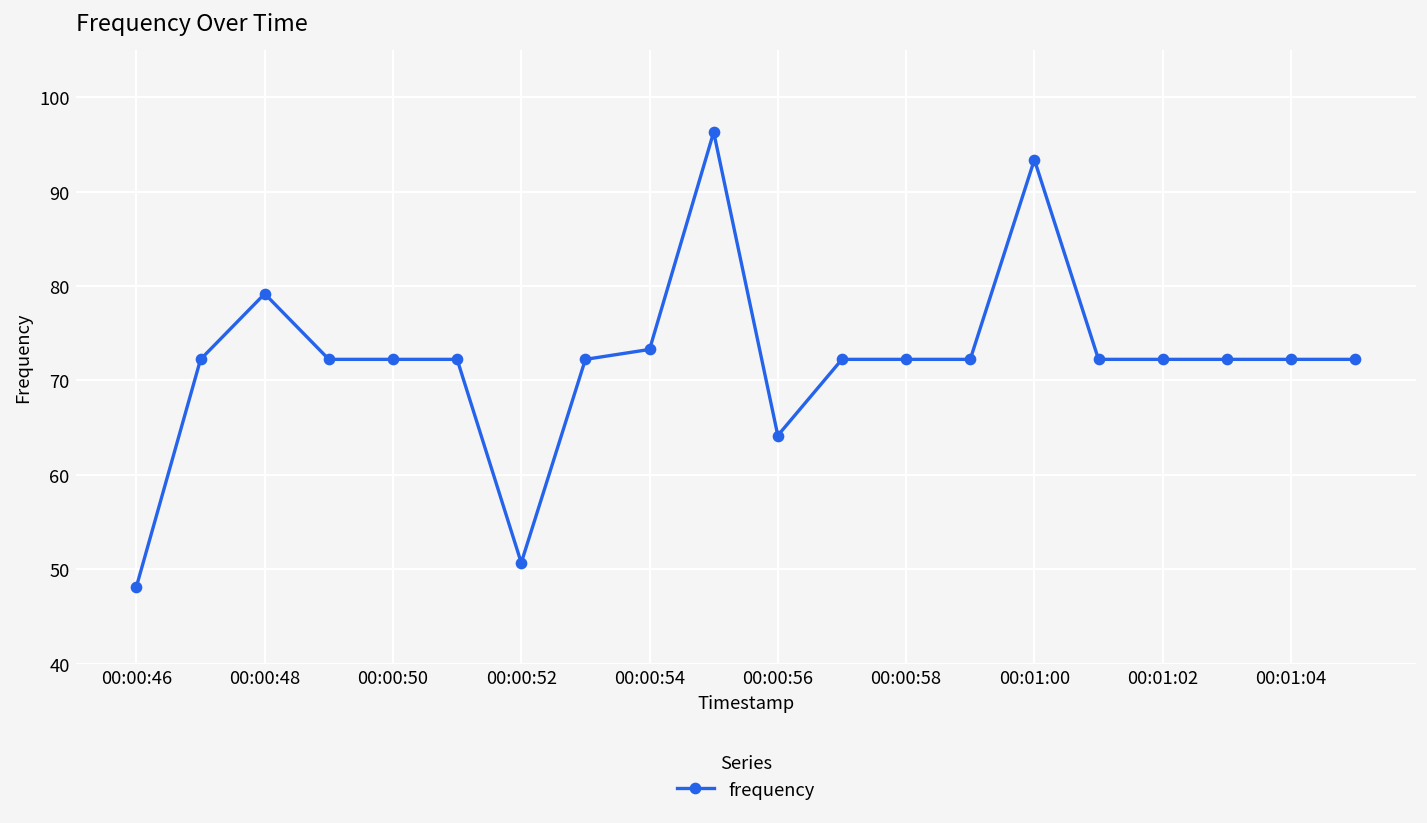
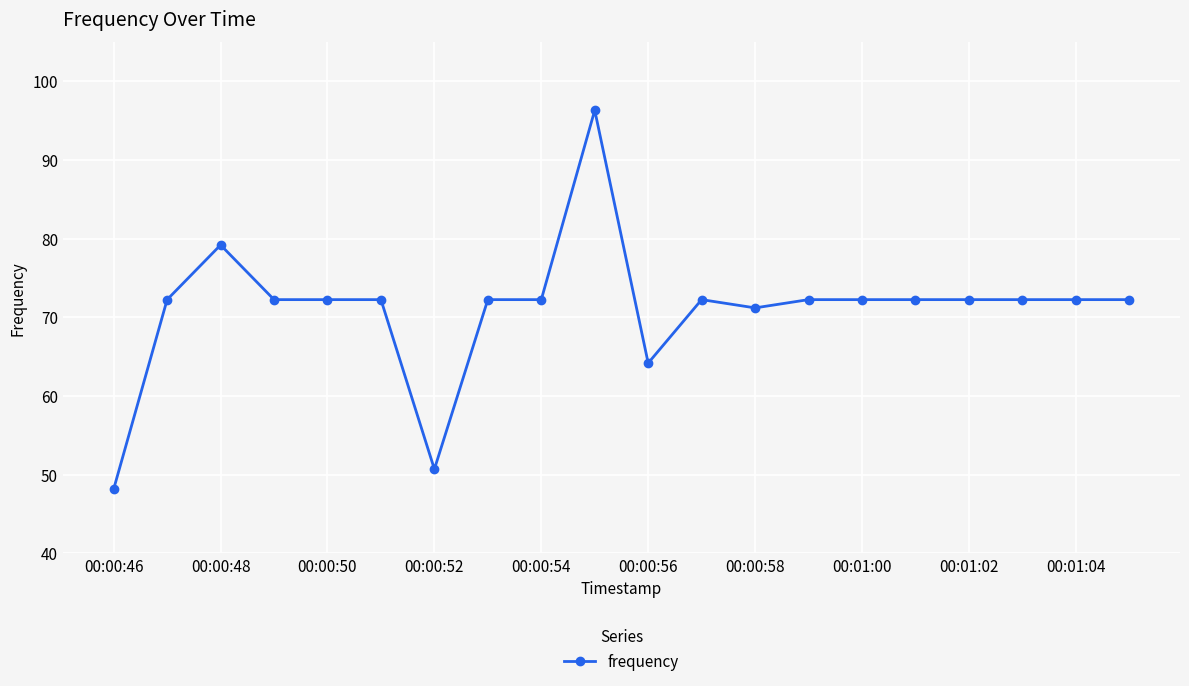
  {
    "00:00:46": 48,
    "00:00:48": 79,
    "00:00:50": 72,
    "00:00:52": 51,
-   "00:00:54": 73,
+   "00:00:54": 72,
    "00:00:56": 64,
-   "00:00:58": 72,
-   "00:01:00": 93,
+   "00:00:58": 71,
+   "00:01:00": 72,
    "00:01:02": 72,
    "00:01:04": 72
  }
